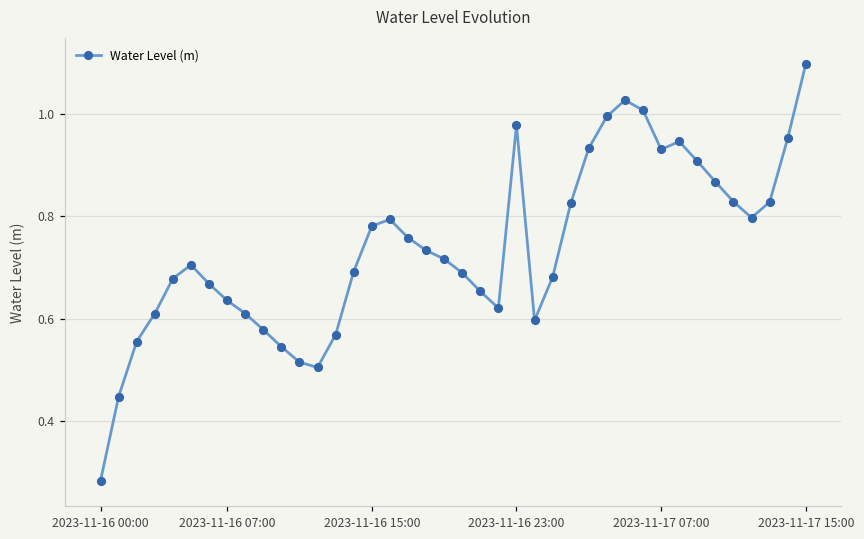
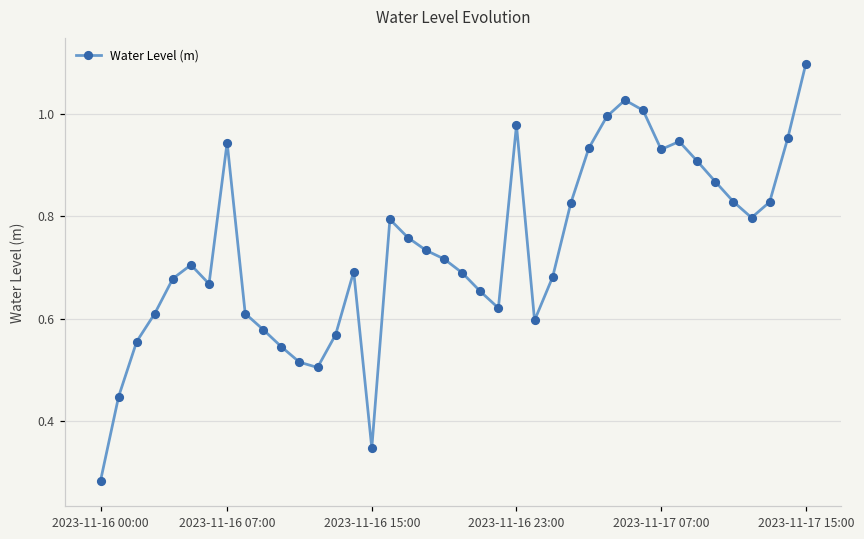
  {
    "2023-11-16 00:00": 0.28,
-   "2023-11-16 07:00": 0.64,
-   "2023-11-16 15:00": 0.78,
+   "2023-11-16 07:00": 0.94,
+   "2023-11-16 15:00": 0.35,
    "2023-11-16 23:00": 0.98,
    "2023-11-17 07:00": 0.93,
    "2023-11-17 15:00": 1.10
  }
